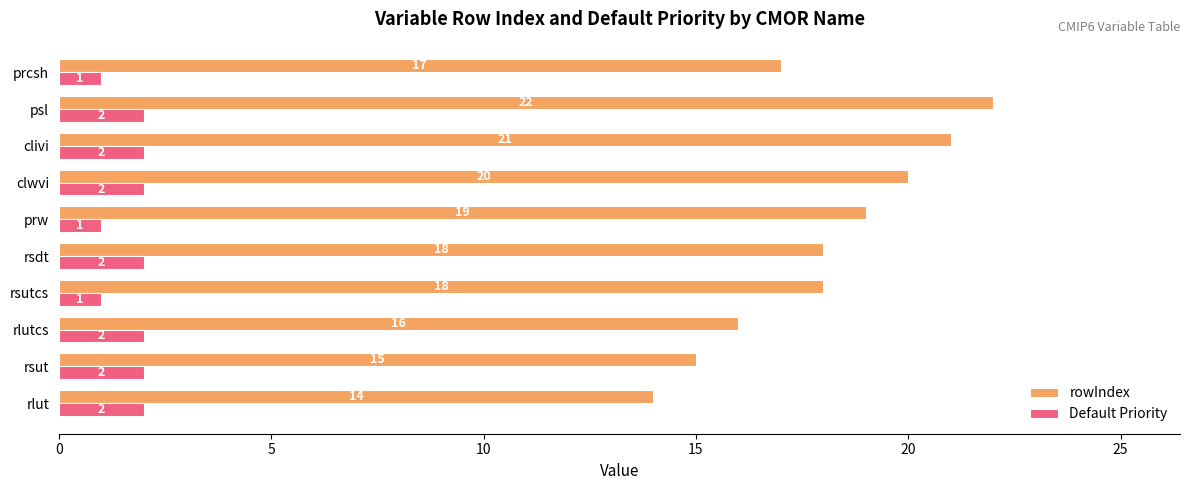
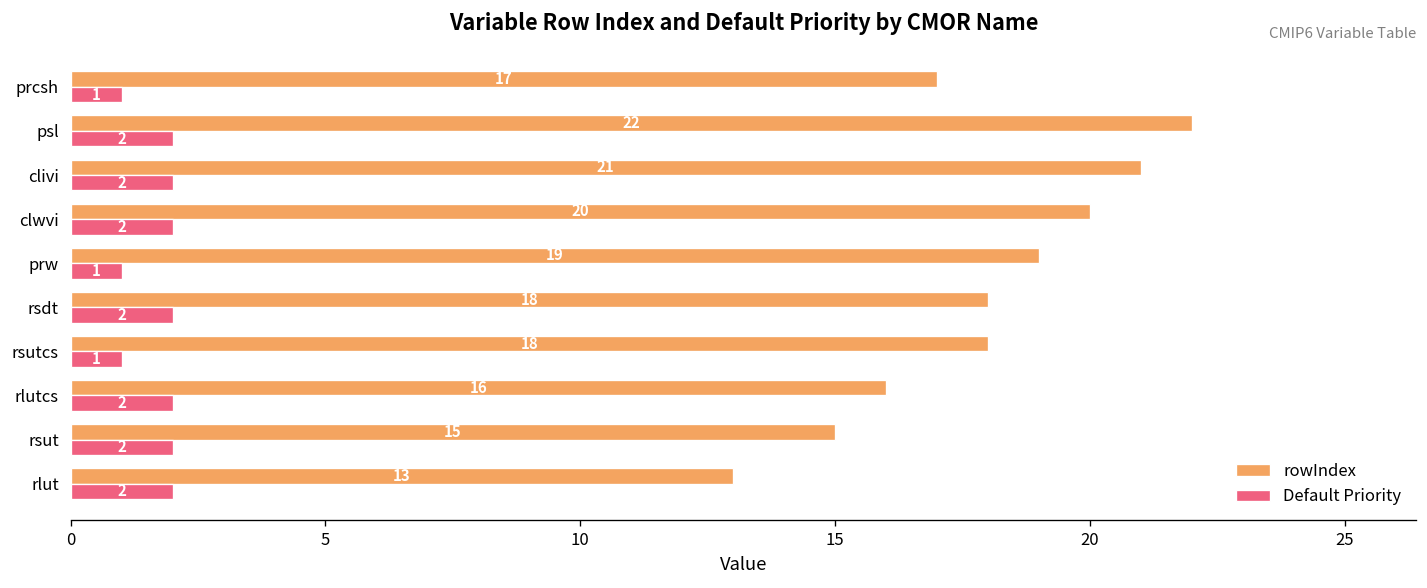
  {
    "rowIndex": {
      "prcsh": 17,
      "psl": 22,
      "clivi": 21,
      "clwvi": 20,
      "prw": 19,
      "rsdt": 18,
      "rsutcs": 18,
      "rlutcs": 16,
      "rsut": 15,
-     "rlut": 14
+     "rlut": 13
    },
    "Default Priority": {
      "prcsh": 1,
      "psl": 2,
      "clivi": 2,
      "clwvi": 2,
      "prw": 1,
      "rsdt": 2,
      "rsutcs": 1,
      "rlutcs": 2,
      "rsut": 2,
      "rlut": 2
    }
  }
